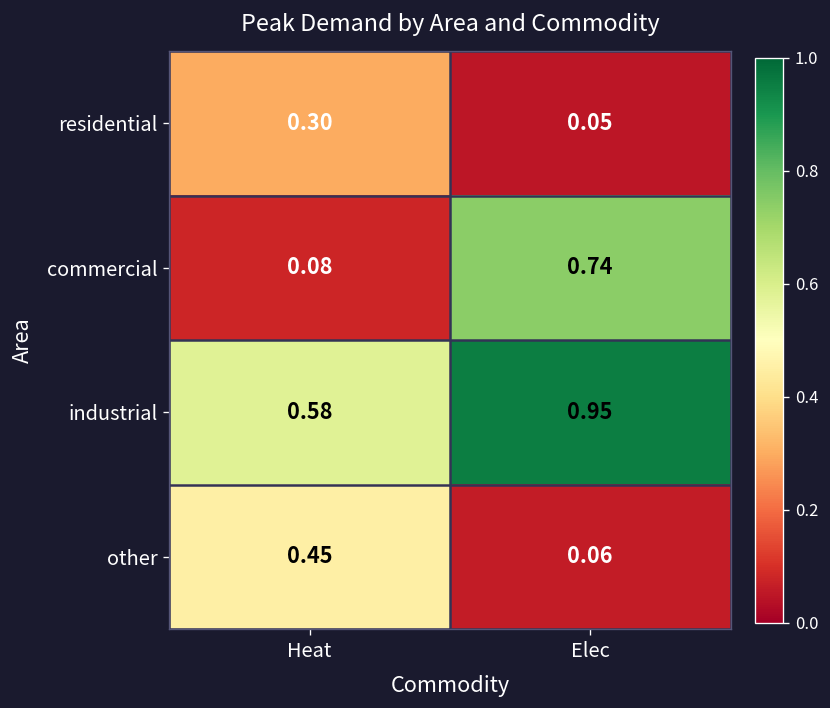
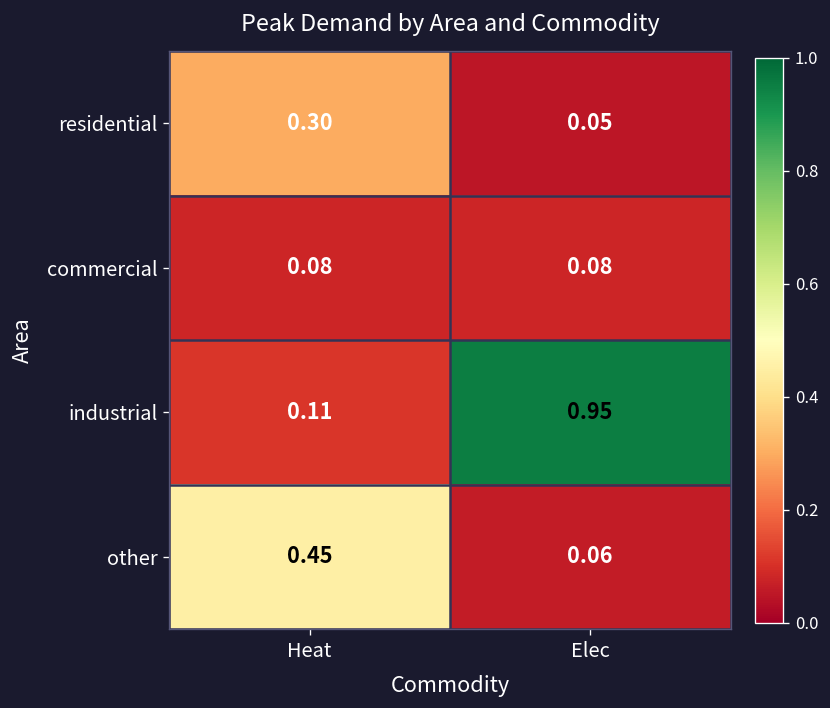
  {
    "residential": {
      "Heat": 0.30,
      "Elec": 0.05
    },
    "commercial": {
      "Heat": 0.08,
-     "Elec": 0.74
+     "Elec": 0.08
    },
    "industrial": {
-     "Heat": 0.58,
+     "Heat": 0.11,
      "Elec": 0.95
    },
    "other": {
      "Heat": 0.45,
      "Elec": 0.06
    }
  }
